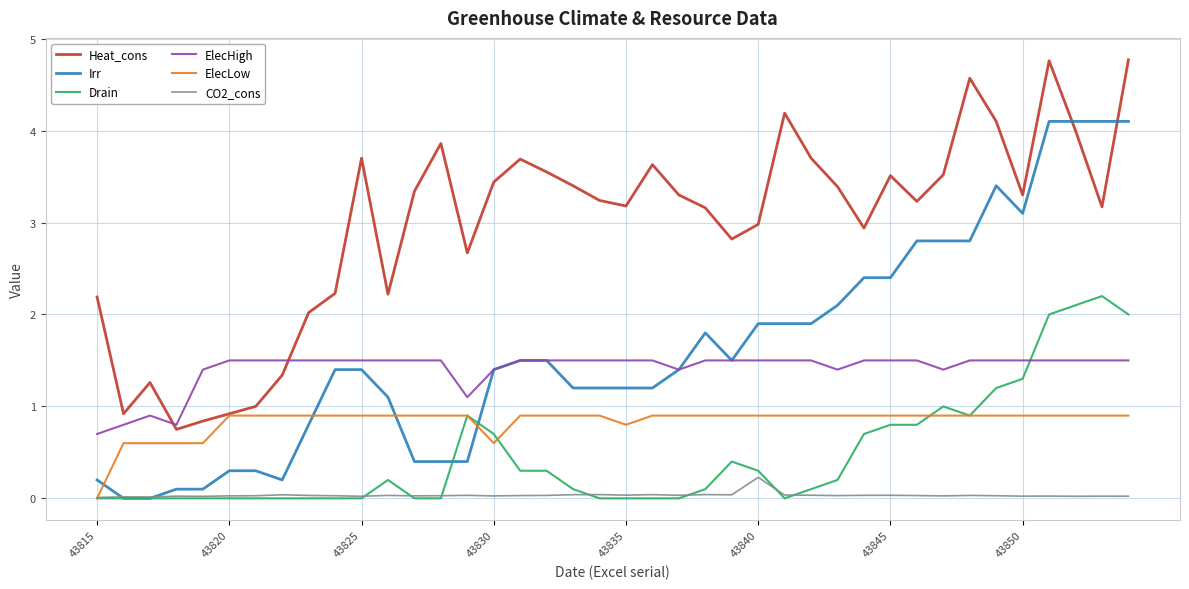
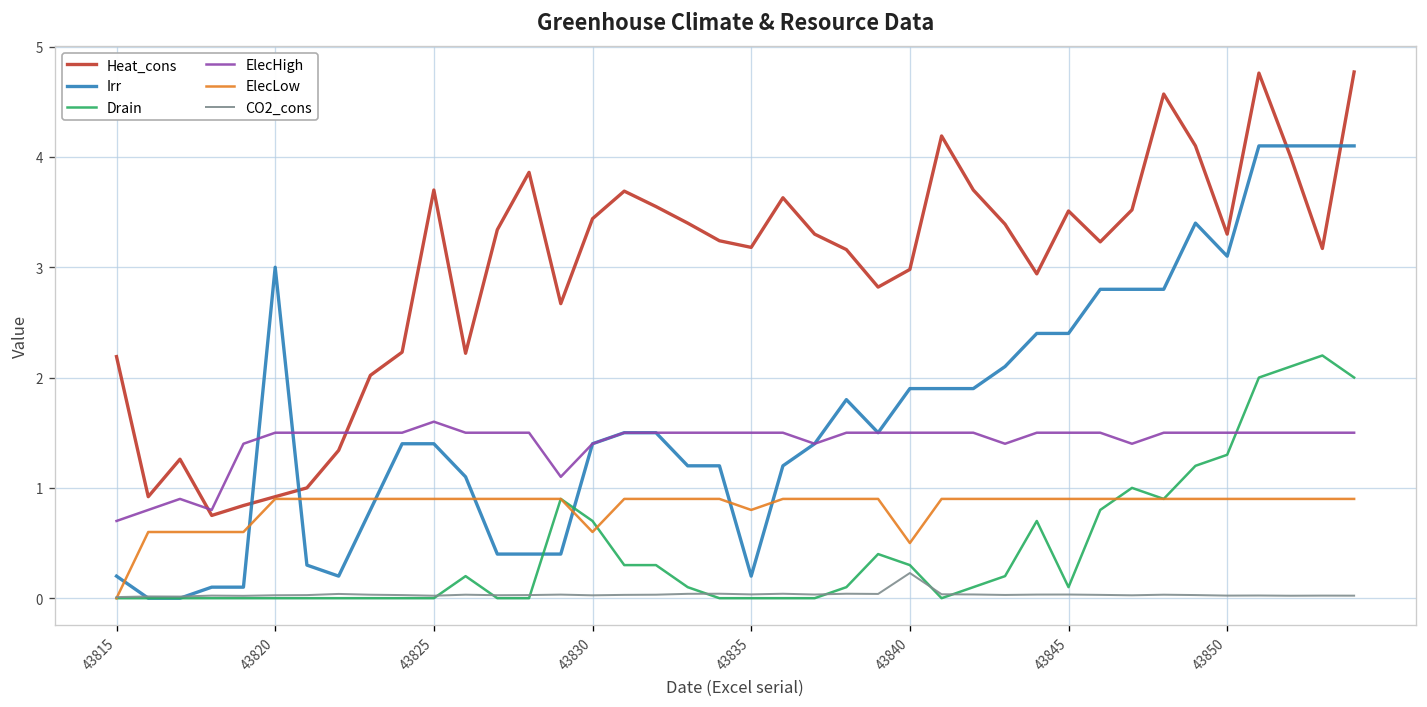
  {
    "Heat_cons": {
      "43815": 2.2,
      "43825": 3.7,
      "43830": 3.4,
      "43835": 3.2,
      "43840": 3.0,
      "43845": 3.5,
      "43850": 3.3
    },
    "Irr": {
      "43815": 0.2,
-     "43820": 0.3,
+     "43820": 3.0,
      "43825": 1.4,
-     "43835": 1.2,
+     "43835": 0.2,
      "43840": 1.9,
      "43845": 2.4,
      "43850": 3.1
    },
    "Drain": {
      "43830": 0.7,
      "43835": 0.0,
      "43840": 0.3,
-     "43845": 0.8,
+     "43845": 0.1,
      "43850": 1.3
    },
    "ElecHigh": {
      "43815": 0.7,
      "43820": 1.5,
-     "43825": 1.5,
+     "43825": 1.6,
      "43835": 1.5,
      "43840": 1.5,
      "43845": 1.5,
      "43850": 1.5
    },
    "ElecLow": {
      "43825": 0.9,
      "43830": 0.6,
      "43835": 0.8,
-     "43840": 0.9,
+     "43840": 0.5,
      "43845": 0.9,
      "43850": 0.9
    },
    "CO2_cons": {
      "43830": 0.0,
      "43835": 0.0,
      "43840": 0.2,
      "43845": 0.0,
      "43850": 0.0
    }
  }
